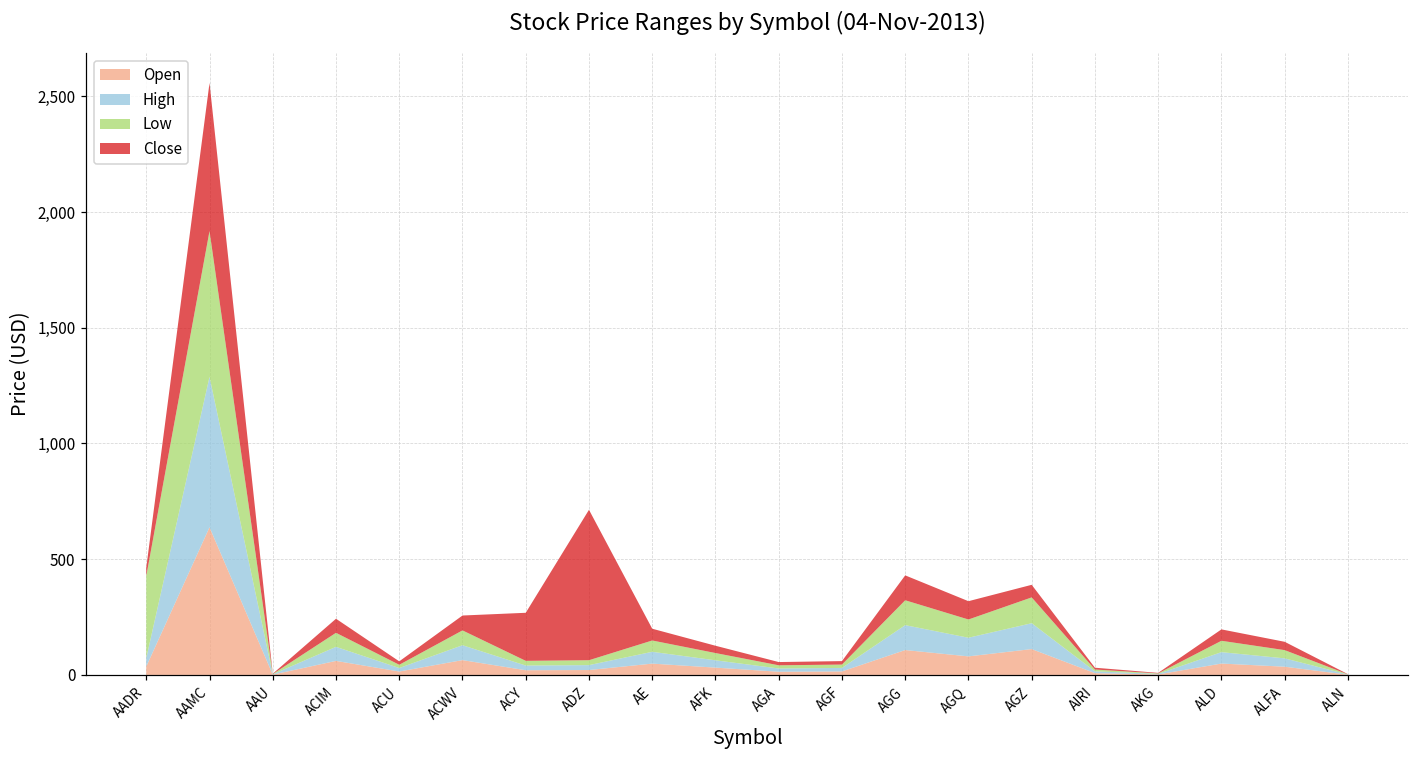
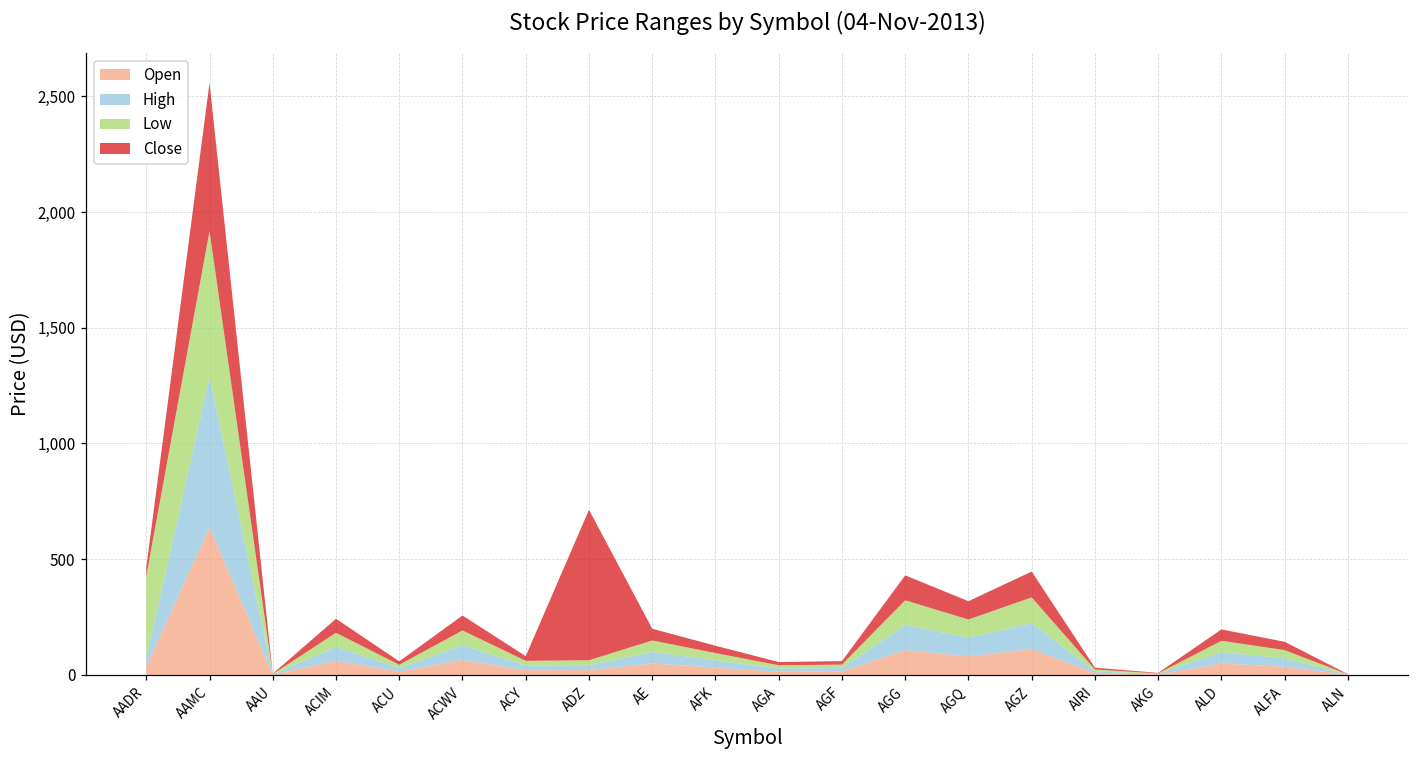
  {
    "Open": {
      "AADR": 40,
      "AAMC": 640,
      "ACIM": 60,
      "ACU": 10,
      "ACWV": 60,
      "ACY": 20,
      "ADZ": 20,
      "AE": 50,
      "AFK": 30,
      "AGA": 10,
      "AGF": 20,
      "AGG": 110,
      "AGQ": 80,
      "AGZ": 110,
      "ALD": 50,
      "ALFA": 40
    },
    "High": {
      "AADR": 40,
      "AAMC": 650,
      "ACIM": 60,
      "ACU": 20,
      "ACWV": 60,
      "ACY": 20,
      "ADZ": 20,
      "AE": 50,
      "AFK": 30,
      "AGA": 10,
      "AGF": 20,
      "AGG": 110,
      "AGQ": 80,
      "AGZ": 110,
      "ALD": 50,
      "ALFA": 40
    },
    "Low": {
      "AADR": 350,
      "AAMC": 630,
      "ACIM": 60,
      "ACU": 10,
      "ACWV": 60,
      "ACY": 20,
      "ADZ": 20,
      "AE": 50,
      "AFK": 30,
      "AGA": 10,
      "AGF": 10,
      "AGG": 110,
      "AGQ": 80,
      "AGZ": 110,
      "ALD": 50,
      "ALFA": 40
    },
    "Close": {
      "AADR": 40,
      "AAMC": 640,
      "ACIM": 60,
      "ACU": 10,
      "ACWV": 60,
-     "ACY": 210,
+     "ACY": 20,
      "ADZ": 650,
      "AE": 50,
      "AFK": 30,
      "AGA": 10,
      "AGF": 10,
      "AGG": 110,
      "AGQ": 80,
-     "AGZ": 50,
+     "AGZ": 110,
      "ALD": 50,
      "ALFA": 40
    }
  }
